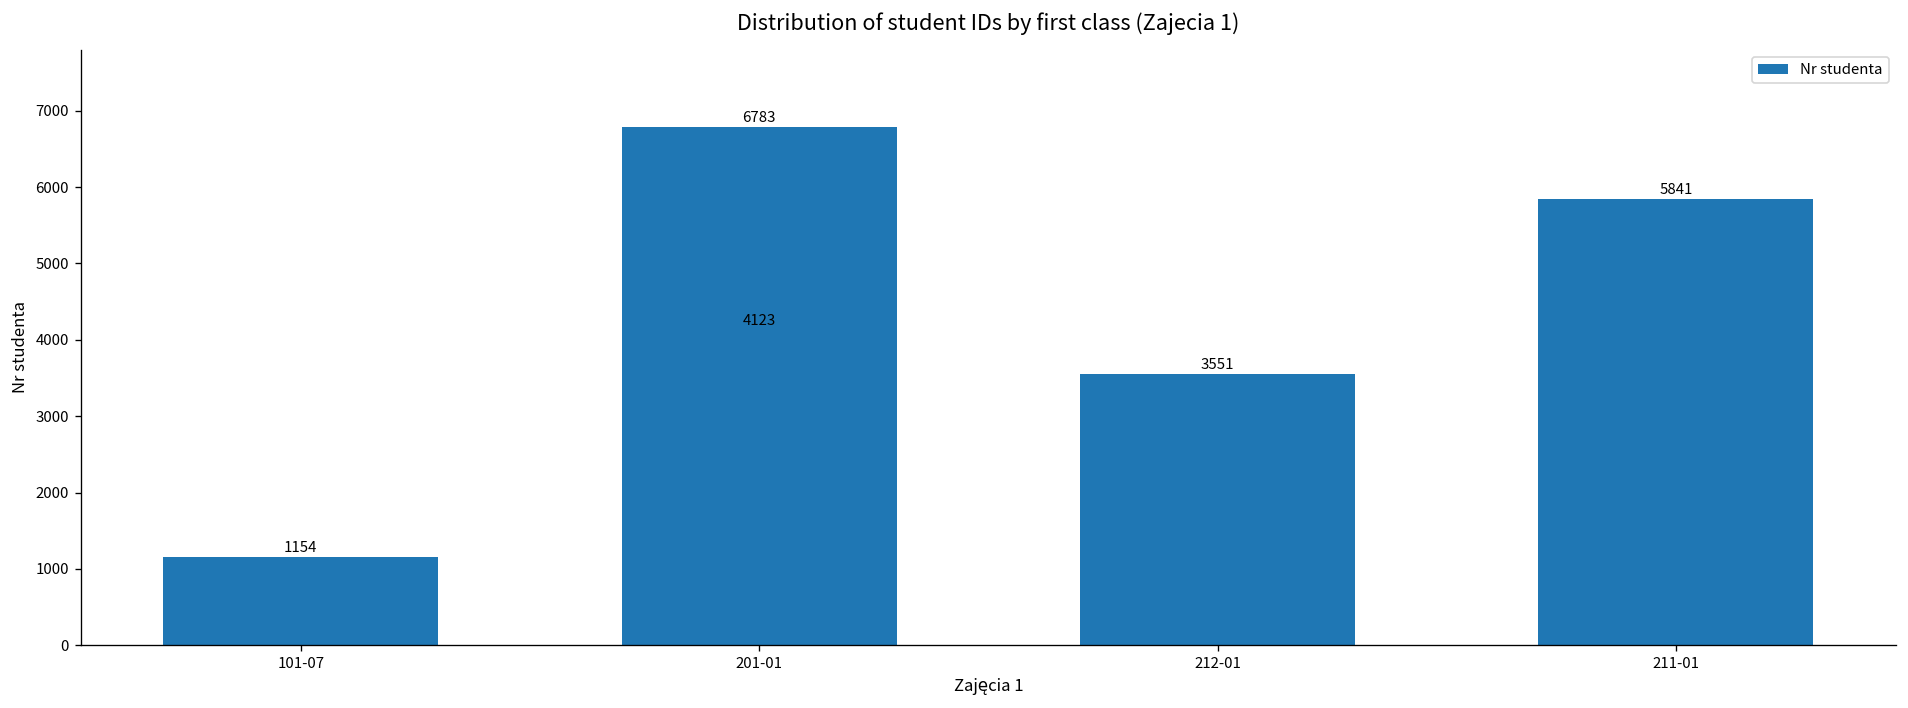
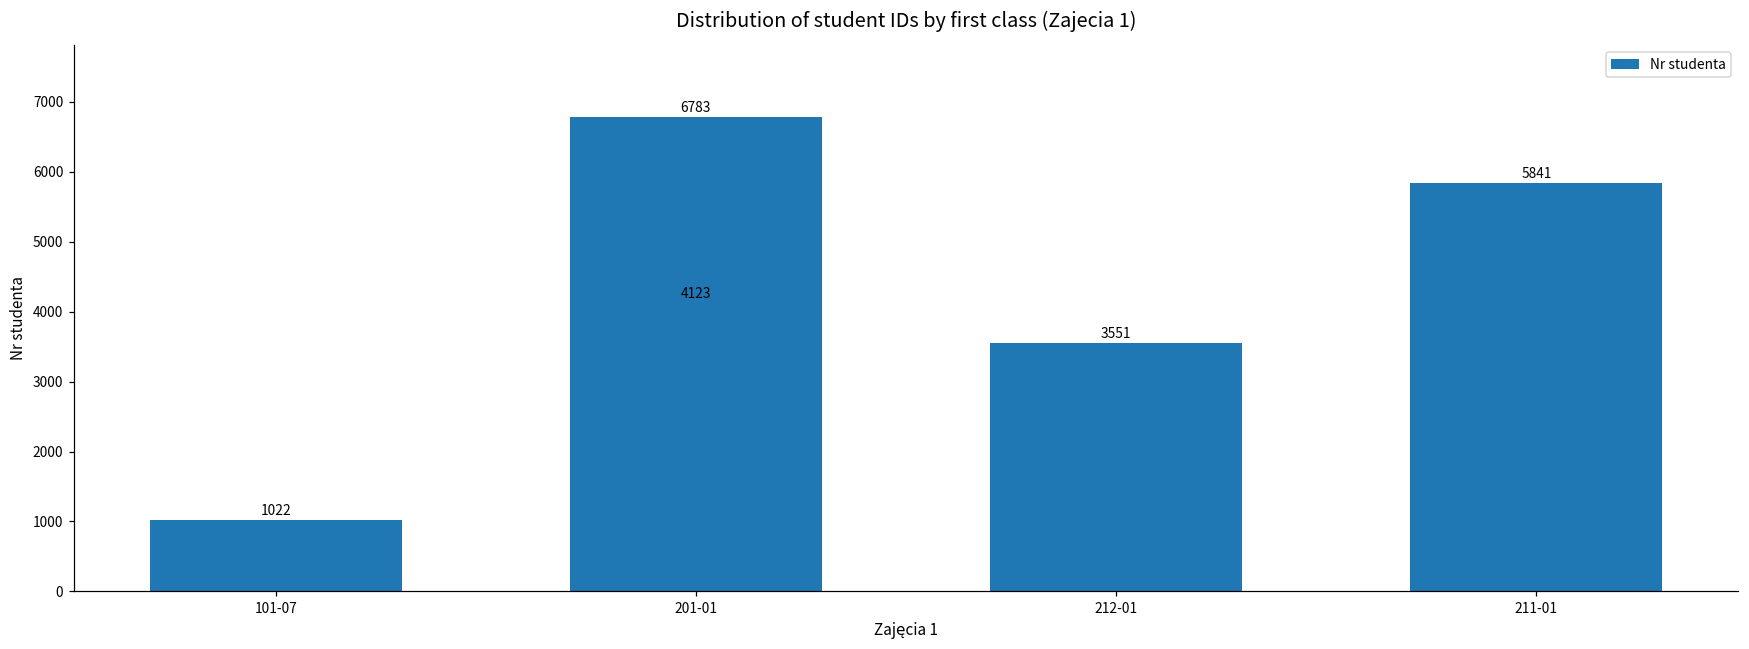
  {
-   "101-07": 1154,
+   "101-07": 1022,
    "212-01": 3551,
    "211-01": 5841
  }
